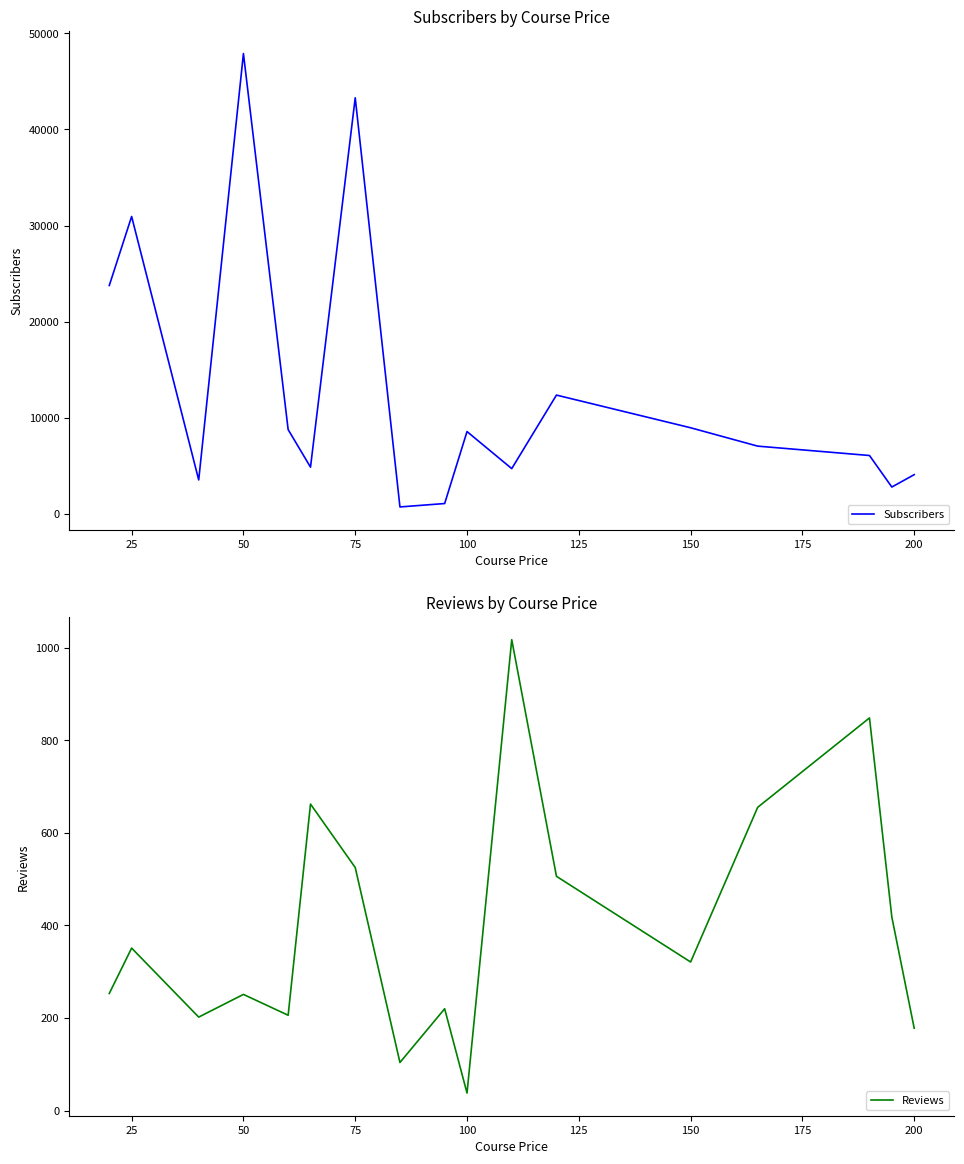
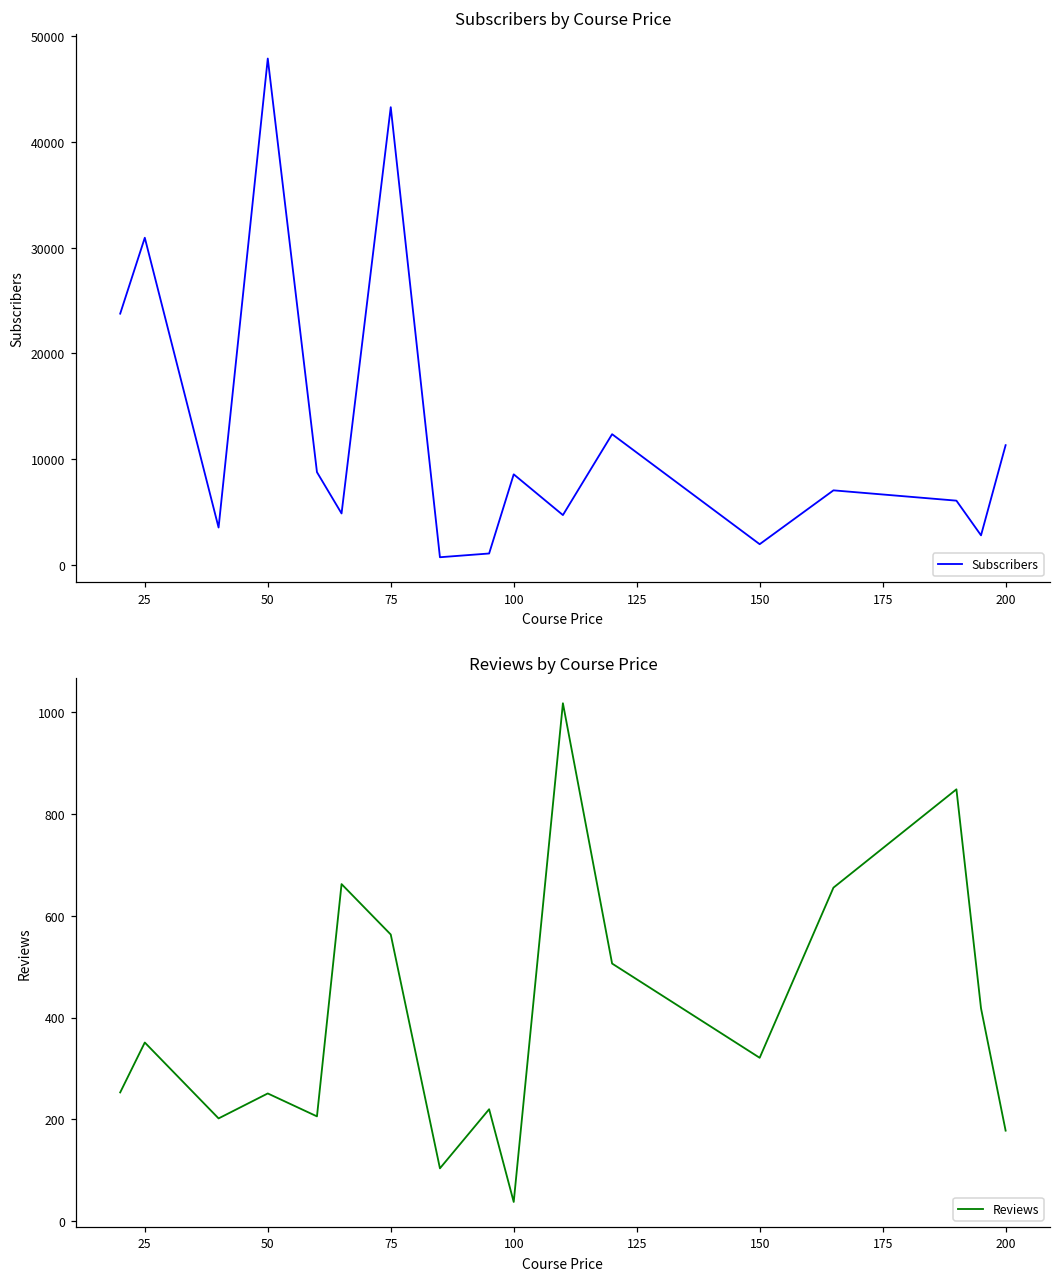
  {
    "Subscribers by Course Price": {
      "25": 31000,
      "50": 48000,
      "75": 43000,
      "100": 9000,
-     "150": 9000,
-     "200": 4000
+     "150": 2000,
+     "200": 11000
    },
    "Reviews by Course Price": {
      "25": 350,
      "50": 250,
-     "75": 530,
+     "75": 560,
      "100": 40,
      "150": 320,
      "200": 180
    }
  }
